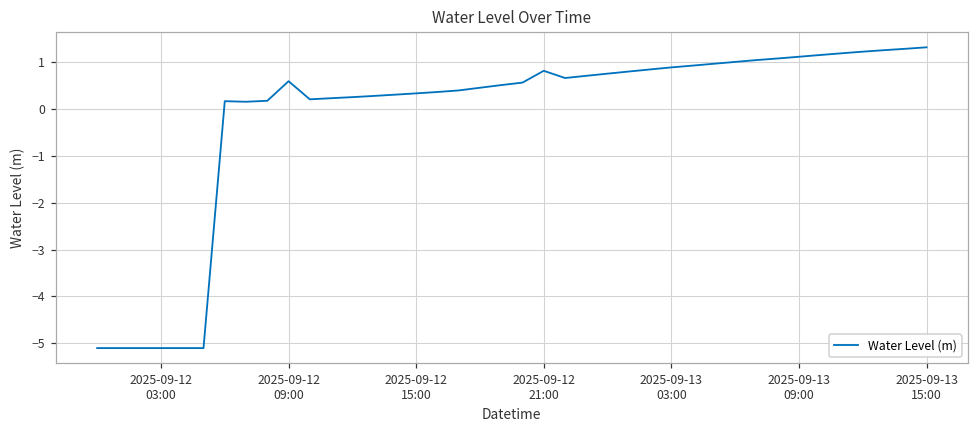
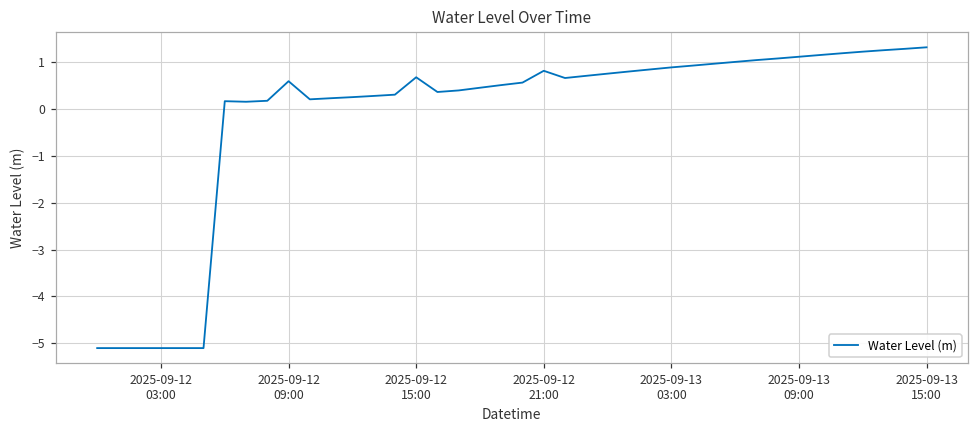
  {
    "2025-09-12 03:00": -5.1,
    "2025-09-12 09:00": 0.6,
-   "2025-09-12 15:00": 0.3,
+   "2025-09-12 15:00": 0.7,
    "2025-09-12 21:00": 0.8,
    "2025-09-13 03:00": 0.9,
    "2025-09-13 09:00": 1.1,
    "2025-09-13 15:00": 1.3
  }
